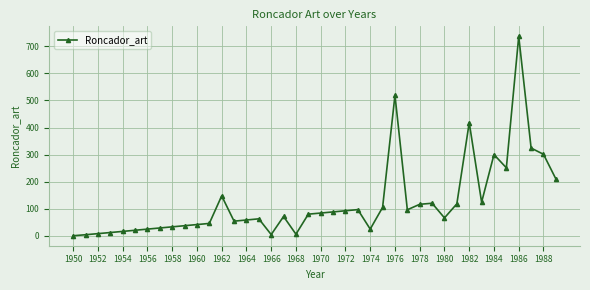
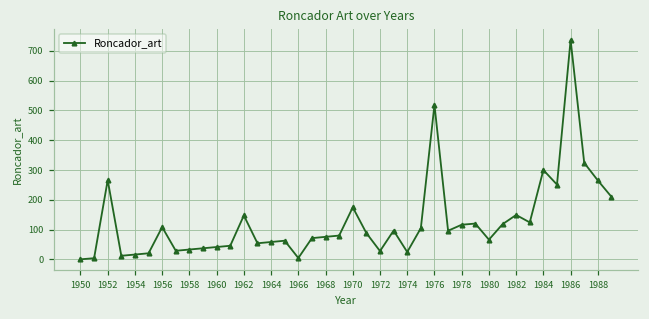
  {
    "1950": 0,
-   "1952": 10,
+   "1952": 270,
    "1954": 20,
-   "1956": 20,
+   "1956": 110,
    "1958": 30,
    "1960": 40,
    "1962": 150,
    "1964": 60,
    "1966": 0,
-   "1968": 10,
-   "1970": 80,
-   "1972": 90,
+   "1968": 80,
+   "1970": 170,
+   "1972": 30,
    "1974": 20,
    "1976": 520,
    "1978": 120,
    "1980": 70,
-   "1982": 420,
+   "1982": 150,
    "1984": 300,
    "1986": 740,
-   "1988": 300
+   "1988": 270
  }
